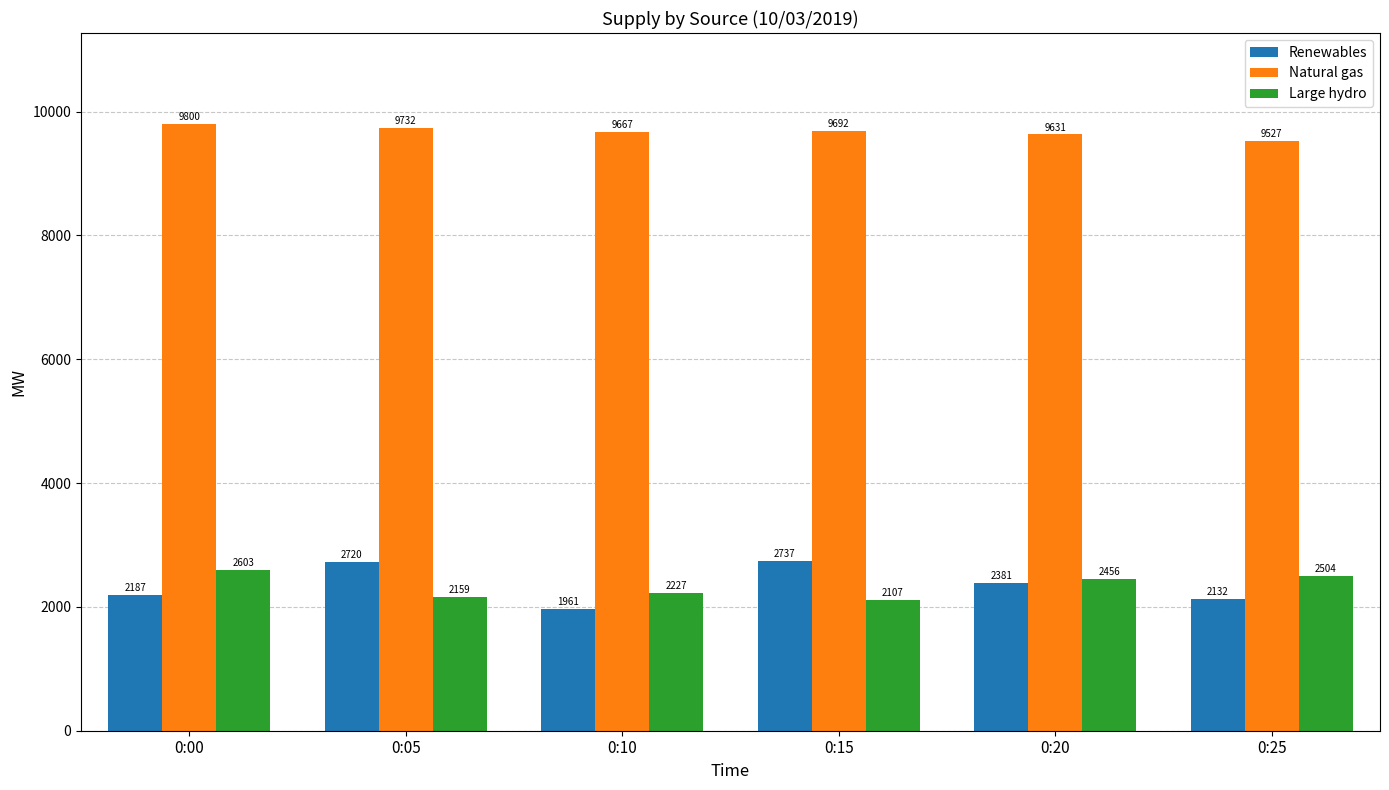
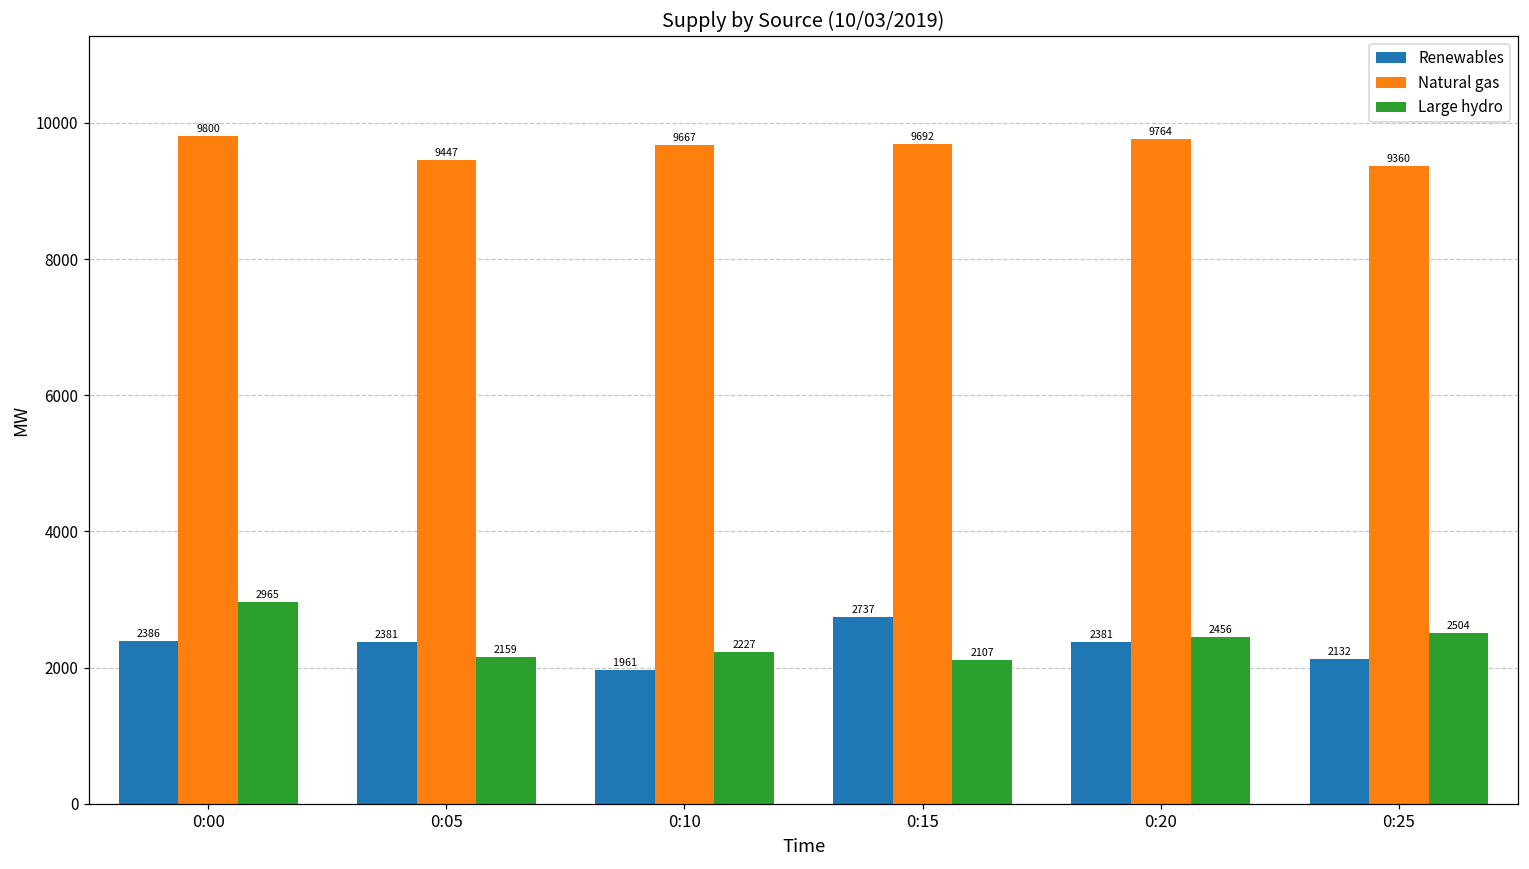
  {
    "Renewables": {
-     "0:00": 2187,
-     "0:05": 2720,
+     "0:00": 2386,
+     "0:05": 2381,
      "0:10": 1961,
      "0:15": 2737,
      "0:20": 2381,
      "0:25": 2132
    },
    "Natural gas": {
      "0:00": 9800,
-     "0:05": 9732,
+     "0:05": 9447,
      "0:10": 9667,
      "0:15": 9692,
-     "0:20": 9631,
-     "0:25": 9527
+     "0:20": 9764,
+     "0:25": 9360
    },
    "Large hydro": {
-     "0:00": 2603,
+     "0:00": 2965,
      "0:05": 2159,
      "0:10": 2227,
      "0:15": 2107,
      "0:20": 2456,
      "0:25": 2504
    }
  }
